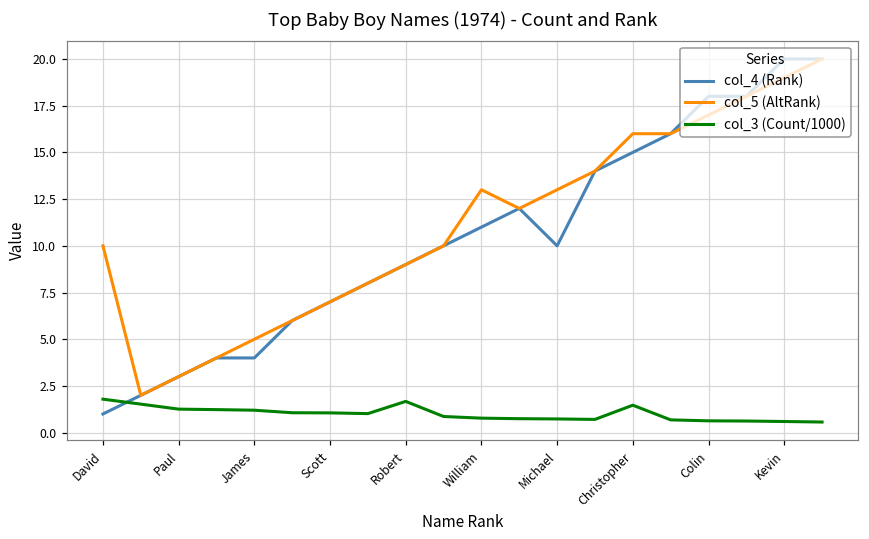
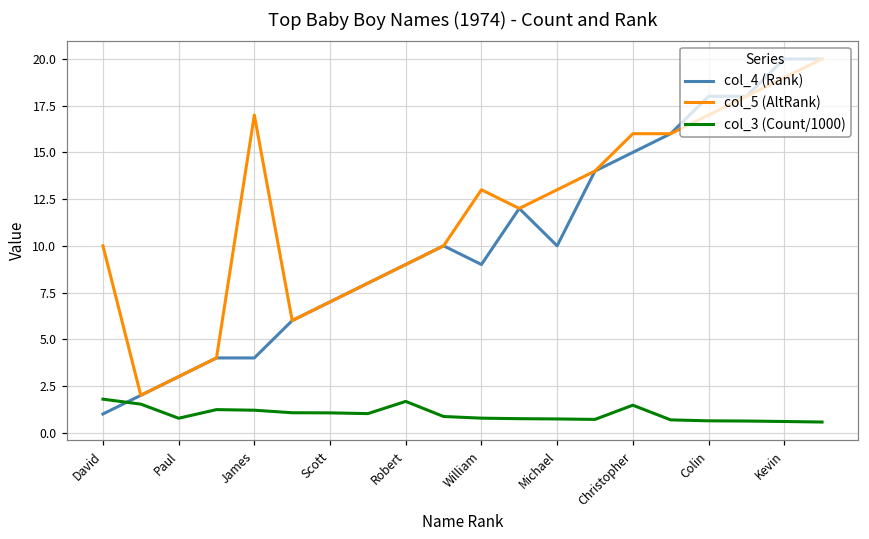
  {
    "col_4 (Rank)": {
      "David": 1,
      "James": 4,
-     "William": 11,
+     "William": 9,
      "Michael": 10,
      "Christopher": 15
    },
    "col_5 (AltRank)": {
      "David": 10,
-     "James": 5,
+     "James": 17,
      "William": 13,
      "Michael": 13,
      "Christopher": 16
    },
    "col_3 (Count/1000)": {
      "David": 1.8,
-     "Paul": 1.3,
+     "Paul": 0.8,
      "James": 1.2,
      "Scott": 1.1,
      "Robert": 1.7,
      "William": 0.8,
      "Michael": 0.7,
      "Christopher": 1.5,
      "Colin": 0.6,
      "Kevin": 0.6
    }
  }
